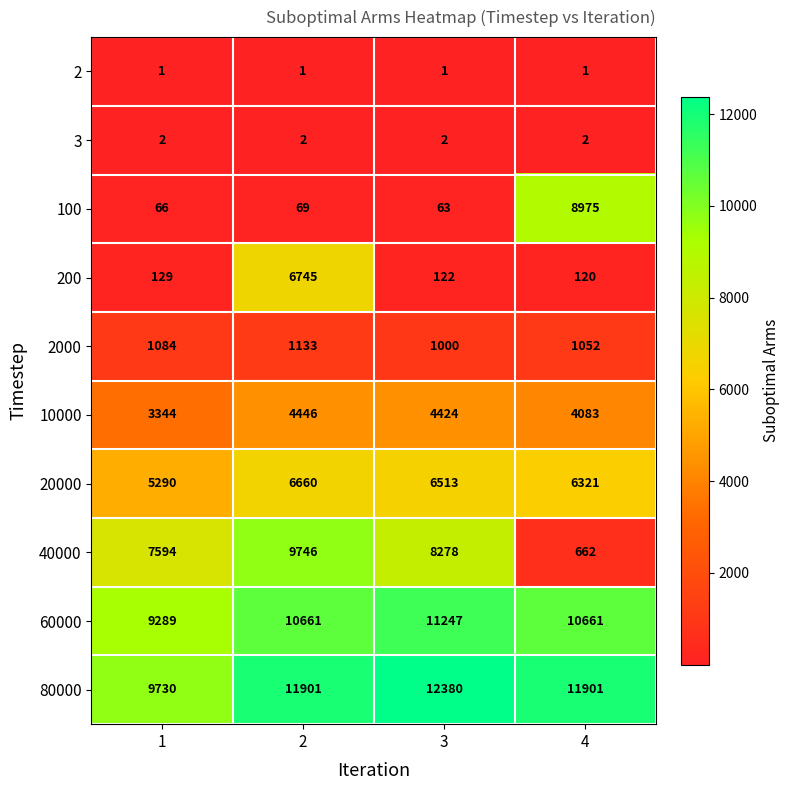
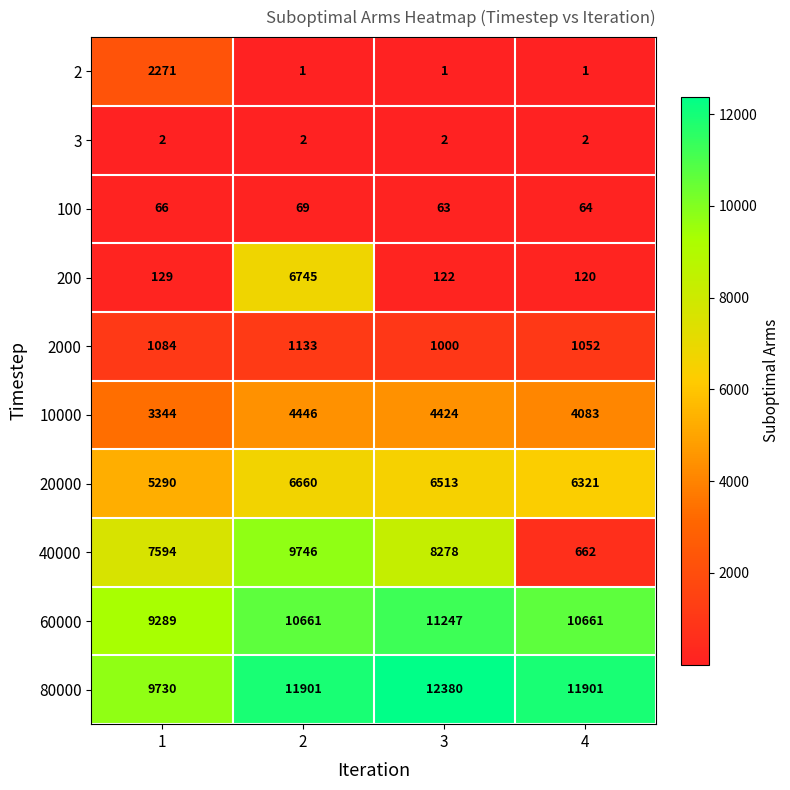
  {
    "2": {
-     "1": 1,
+     "1": 2271,
      "2": 1,
      "3": 1,
      "4": 1
    },
    "3": {
      "1": 2,
      "2": 2,
      "3": 2,
      "4": 2
    },
    "100": {
      "1": 66,
      "2": 69,
      "3": 63,
-     "4": 8975
+     "4": 64
    },
    "200": {
      "1": 129,
      "2": 6745,
      "3": 122,
      "4": 120
    },
    "2000": {
      "1": 1084,
      "2": 1133,
      "3": 1000,
      "4": 1052
    },
    "10000": {
      "1": 3344,
      "2": 4446,
      "3": 4424,
      "4": 4083
    },
    "20000": {
      "1": 5290,
      "2": 6660,
      "3": 6513,
      "4": 6321
    },
    "40000": {
      "1": 7594,
      "2": 9746,
      "3": 8278,
      "4": 662
    },
    "60000": {
      "1": 9289,
      "2": 10661,
      "3": 11247,
      "4": 10661
    },
    "80000": {
      "1": 9730,
      "2": 11901,
      "3": 12380,
      "4": 11901
    }
  }
